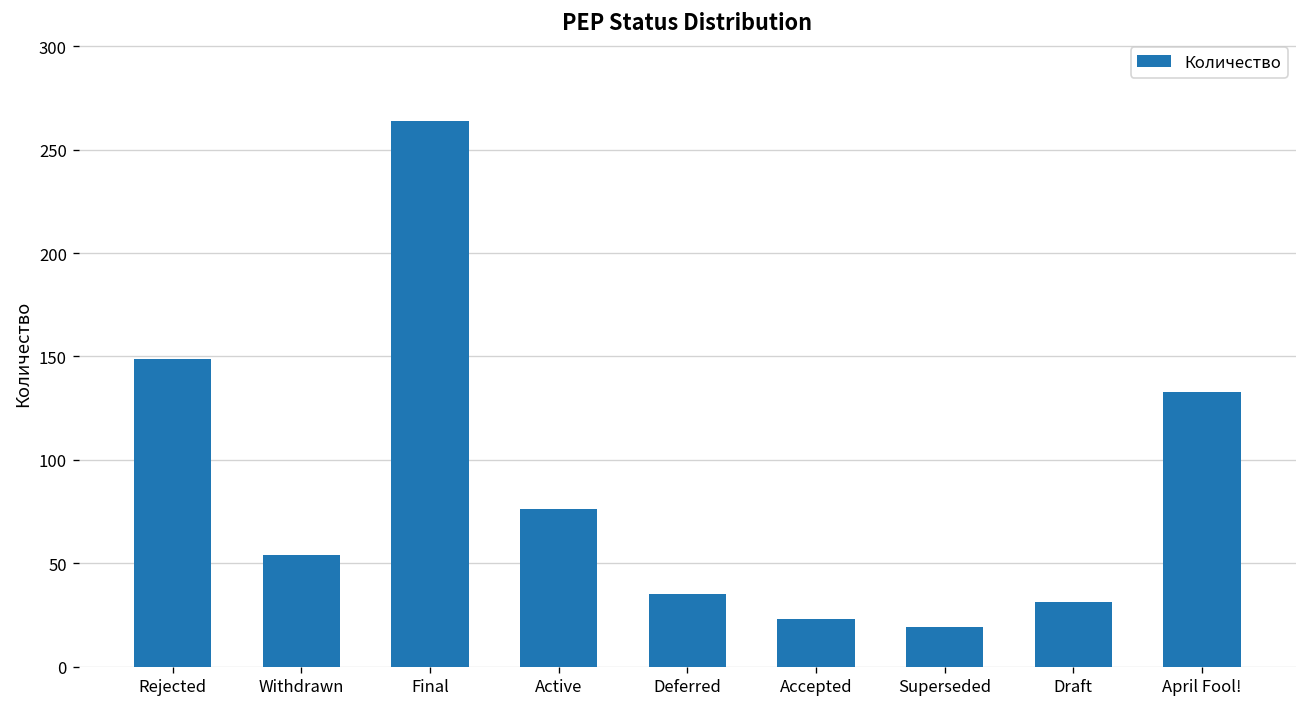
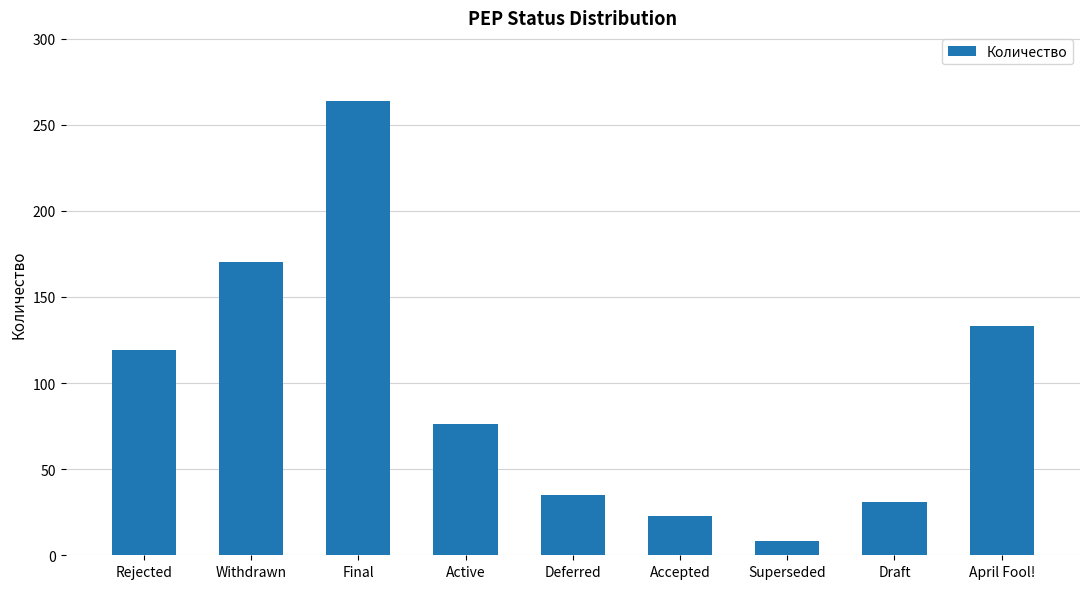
  {
-   "Rejected": 149,
-   "Withdrawn": 54,
+   "Rejected": 119,
+   "Withdrawn": 170,
    "Final": 264,
    "Active": 76,
    "Deferred": 35,
    "Accepted": 23,
-   "Superseded": 19,
+   "Superseded": 8,
    "Draft": 31,
    "April Fool!": 133
  }
